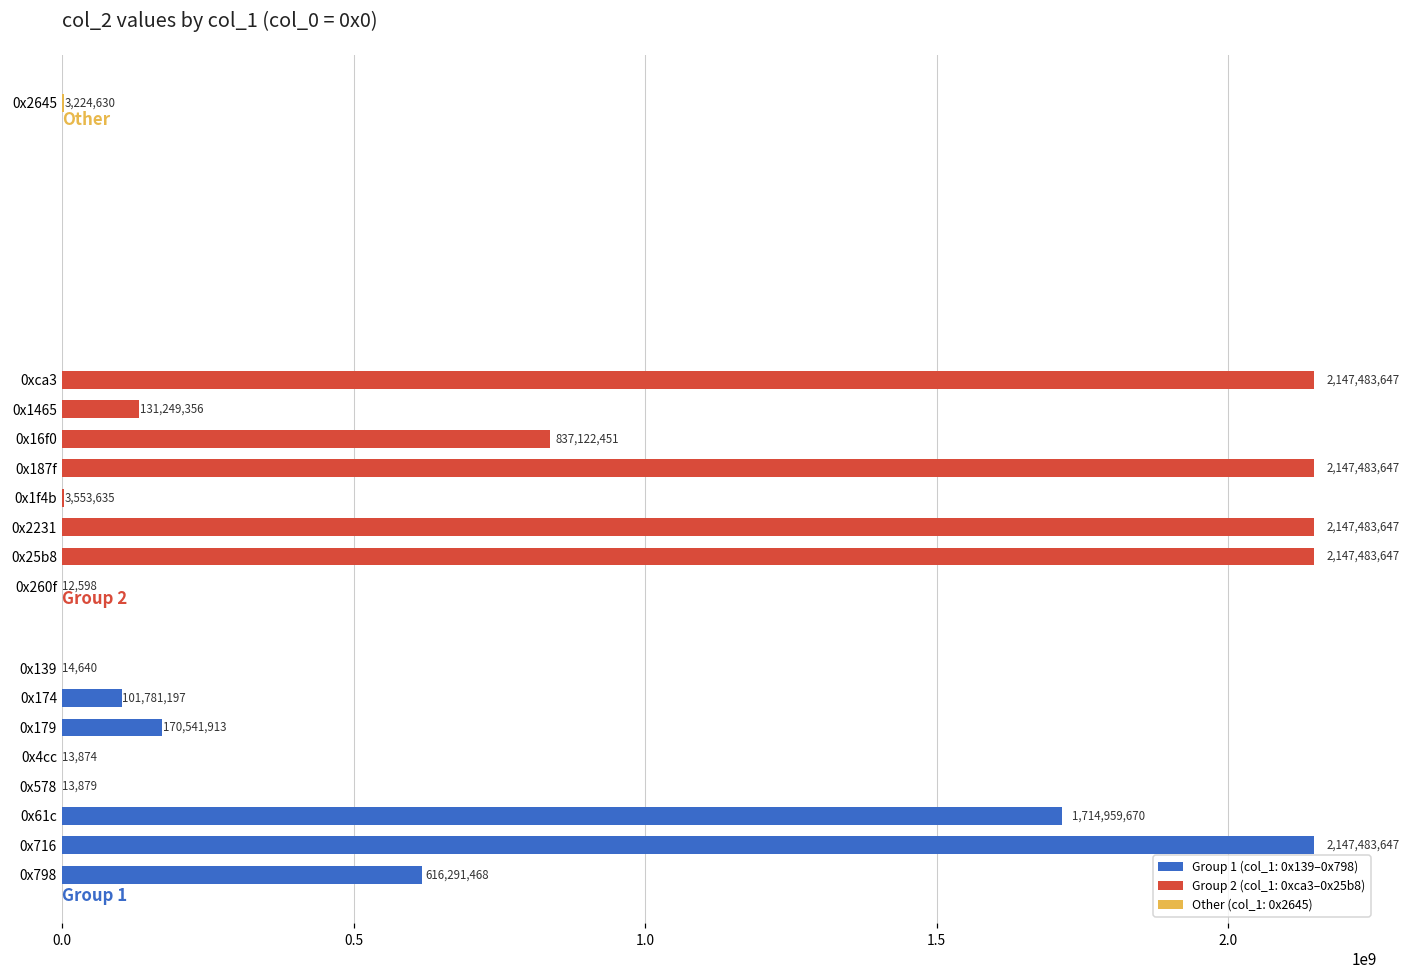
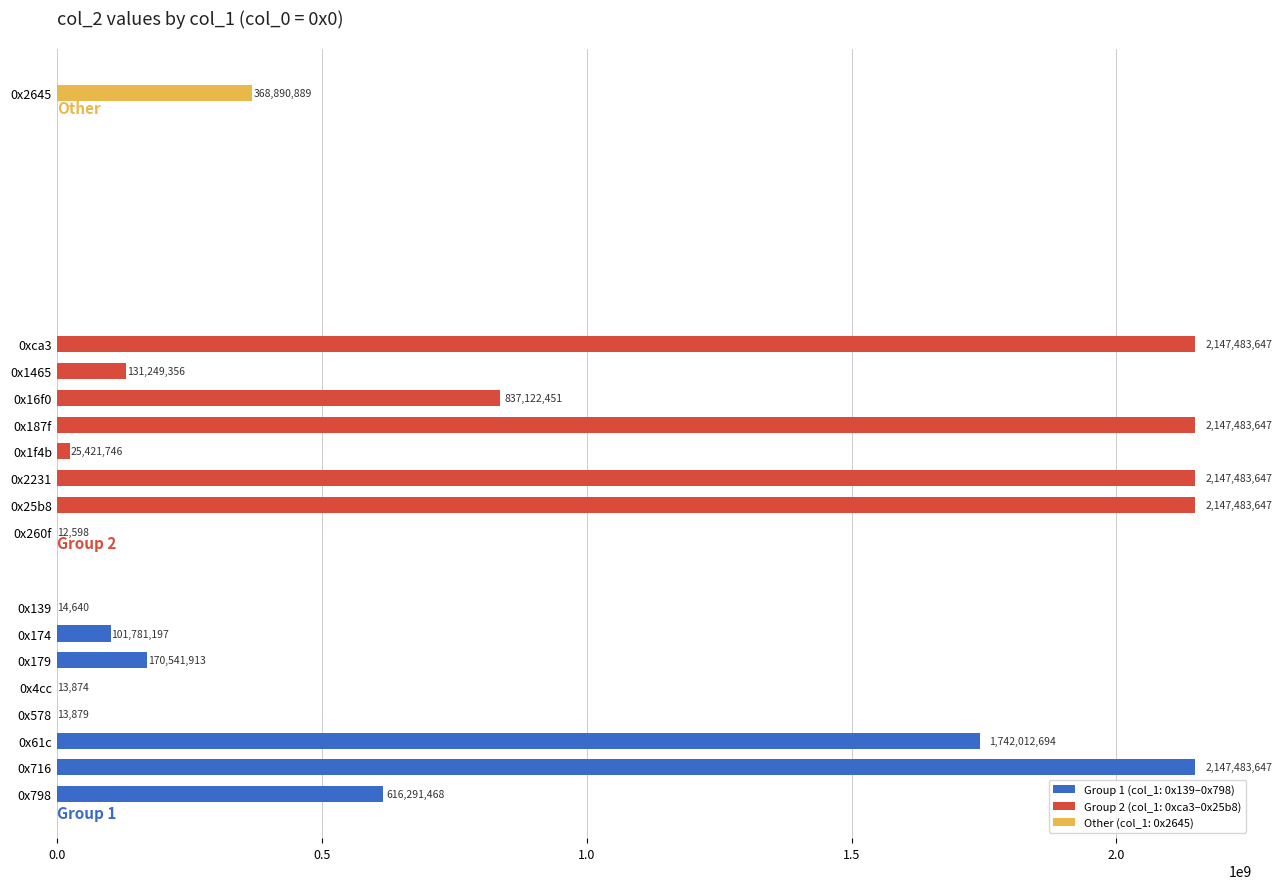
  {
    "Group 1 (col_1: 0x139–0x798)": {
      "0x139": "14,640",
      "0x174": "101,781,197",
      "0x179": "170,541,913",
      "0x4cc": "13,874",
      "0x578": "13,879",
-     "0x61c": "1,714,959,670",
+     "0x61c": "1,742,012,694",
      "0x716": "2,147,483,647",
      "0x798": "616,291,468"
    },
    "Group 2 (col_1: 0xca3–0x25b8)": {
      "0xca3": "2,147,483,647",
      "0x1465": "131,249,356",
      "0x16f0": "837,122,451",
      "0x187f": "2,147,483,647",
-     "0x1f4b": "3,553,635",
+     "0x1f4b": "25,421,746",
      "0x2231": "2,147,483,647",
      "0x25b8": "2,147,483,647"
    },
    "Other (col_1: 0x2645)": {
-     "0x2645": "3,224,630"
+     "0x2645": "368,890,889"
    }
  }
